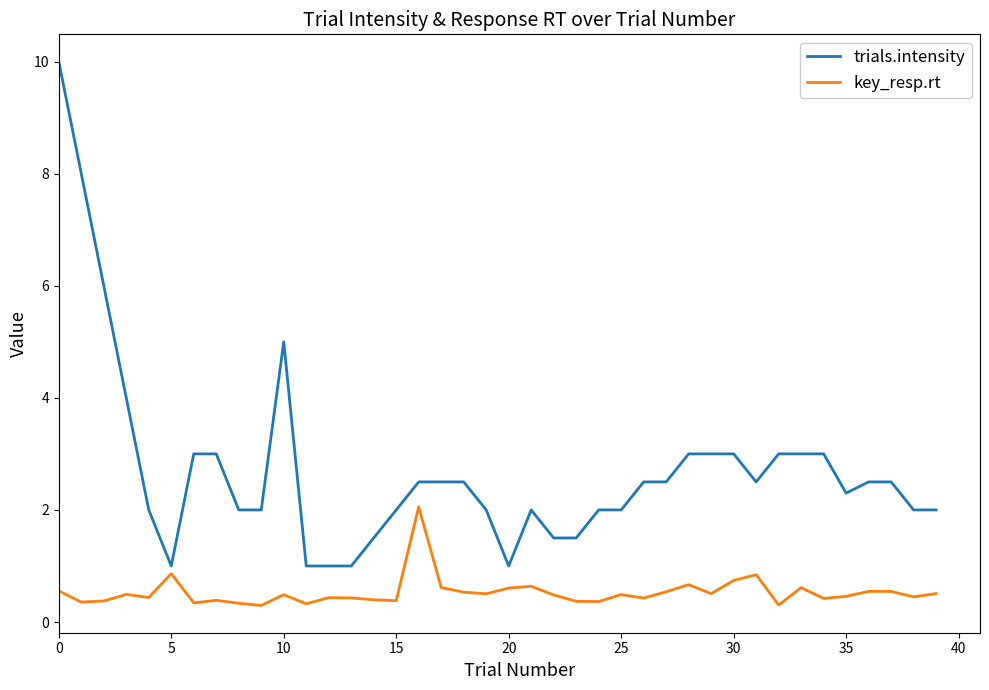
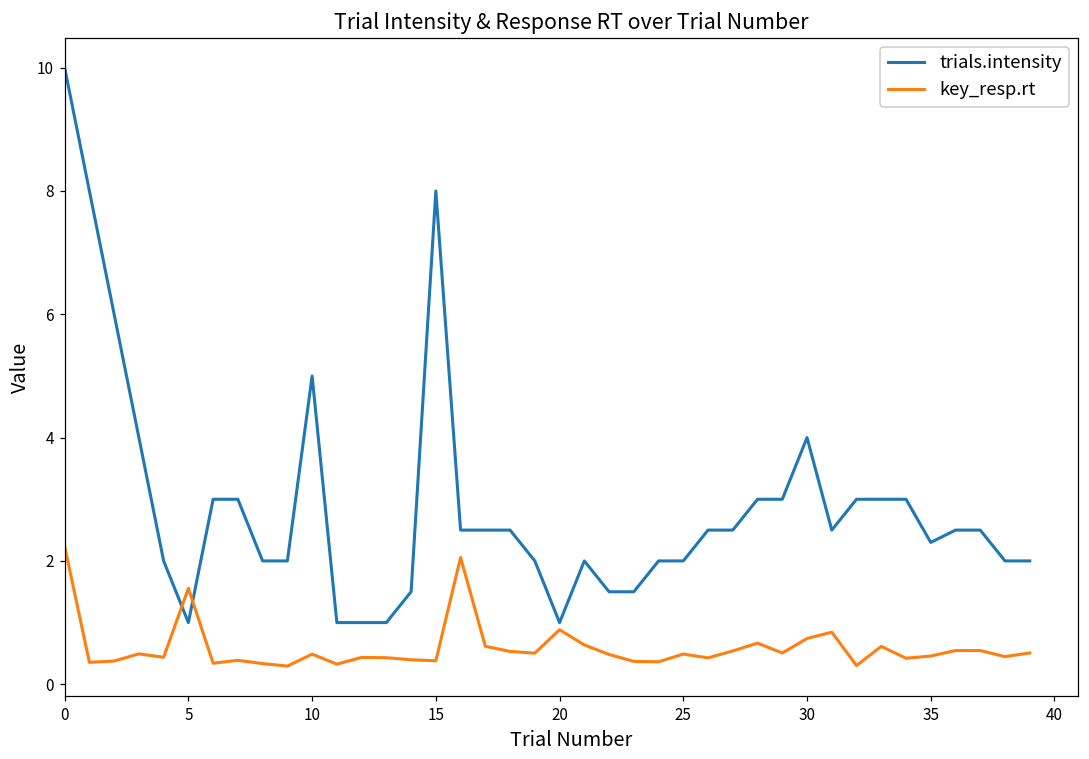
  {
    "trials.intensity": {
      "0": 10,
      "5": 1,
      "10": 5,
-     "15": 2,
+     "15": 8,
      "20": 1,
      "25": 2,
-     "30": 3,
+     "30": 4,
      "35": 2.3
    },
    "key_resp.rt": {
-     "0": 0.6,
-     "5": 0.9,
+     "0": 2.2,
+     "5": 1.6,
      "10": 0.5,
      "15": 0.4,
-     "20": 0.6,
+     "20": 0.9,
      "25": 0.5,
      "30": 0.7,
      "35": 0.5
    }
  }
